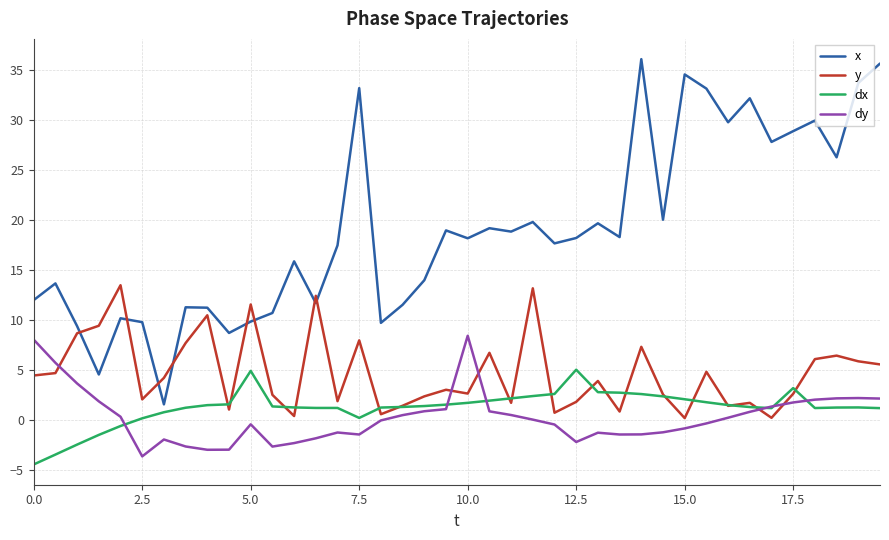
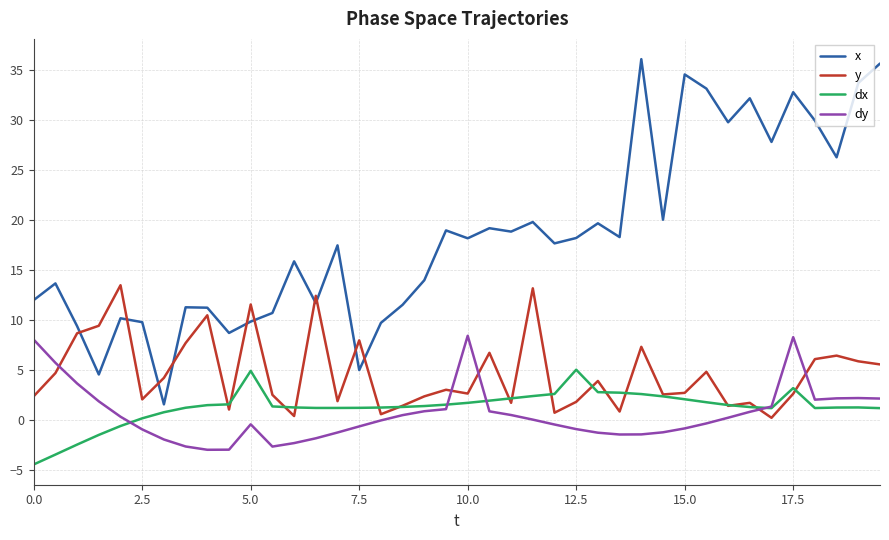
  {
    "x": {
      "0.0": 12,
      "2.5": 10,
      "5.0": 10,
-     "7.5": 33,
+     "7.5": 5,
      "10.0": 18,
      "12.5": 18,
      "15.0": 35,
-     "17.5": 29
+     "17.5": 33
    },
    "y": {
-     "0.0": 4,
+     "0.0": 2,
      "2.5": 2,
      "5.0": 12,
      "7.5": 8,
      "10.0": 3,
      "12.5": 2,
-     "15.0": 0,
+     "15.0": 3,
      "17.5": 3
    },
    "dx": {
      "0.0": -4,
      "2.5": 0,
      "5.0": 5,
-     "7.5": 0,
+     "7.5": 1,
      "10.0": 2,
      "12.5": 5,
      "15.0": 2,
      "17.5": 3
    },
    "dy": {
      "0.0": 8,
-     "2.5": -4,
+     "2.5": -1,
      "5.0": 0,
-     "7.5": -1.5,
+     "7.5": -0.7,
      "10.0": 8,
-     "12.5": -2,
+     "12.5": -1,
      "15.0": -1,
-     "17.5": 2
+     "17.5": 8
    }
  }
